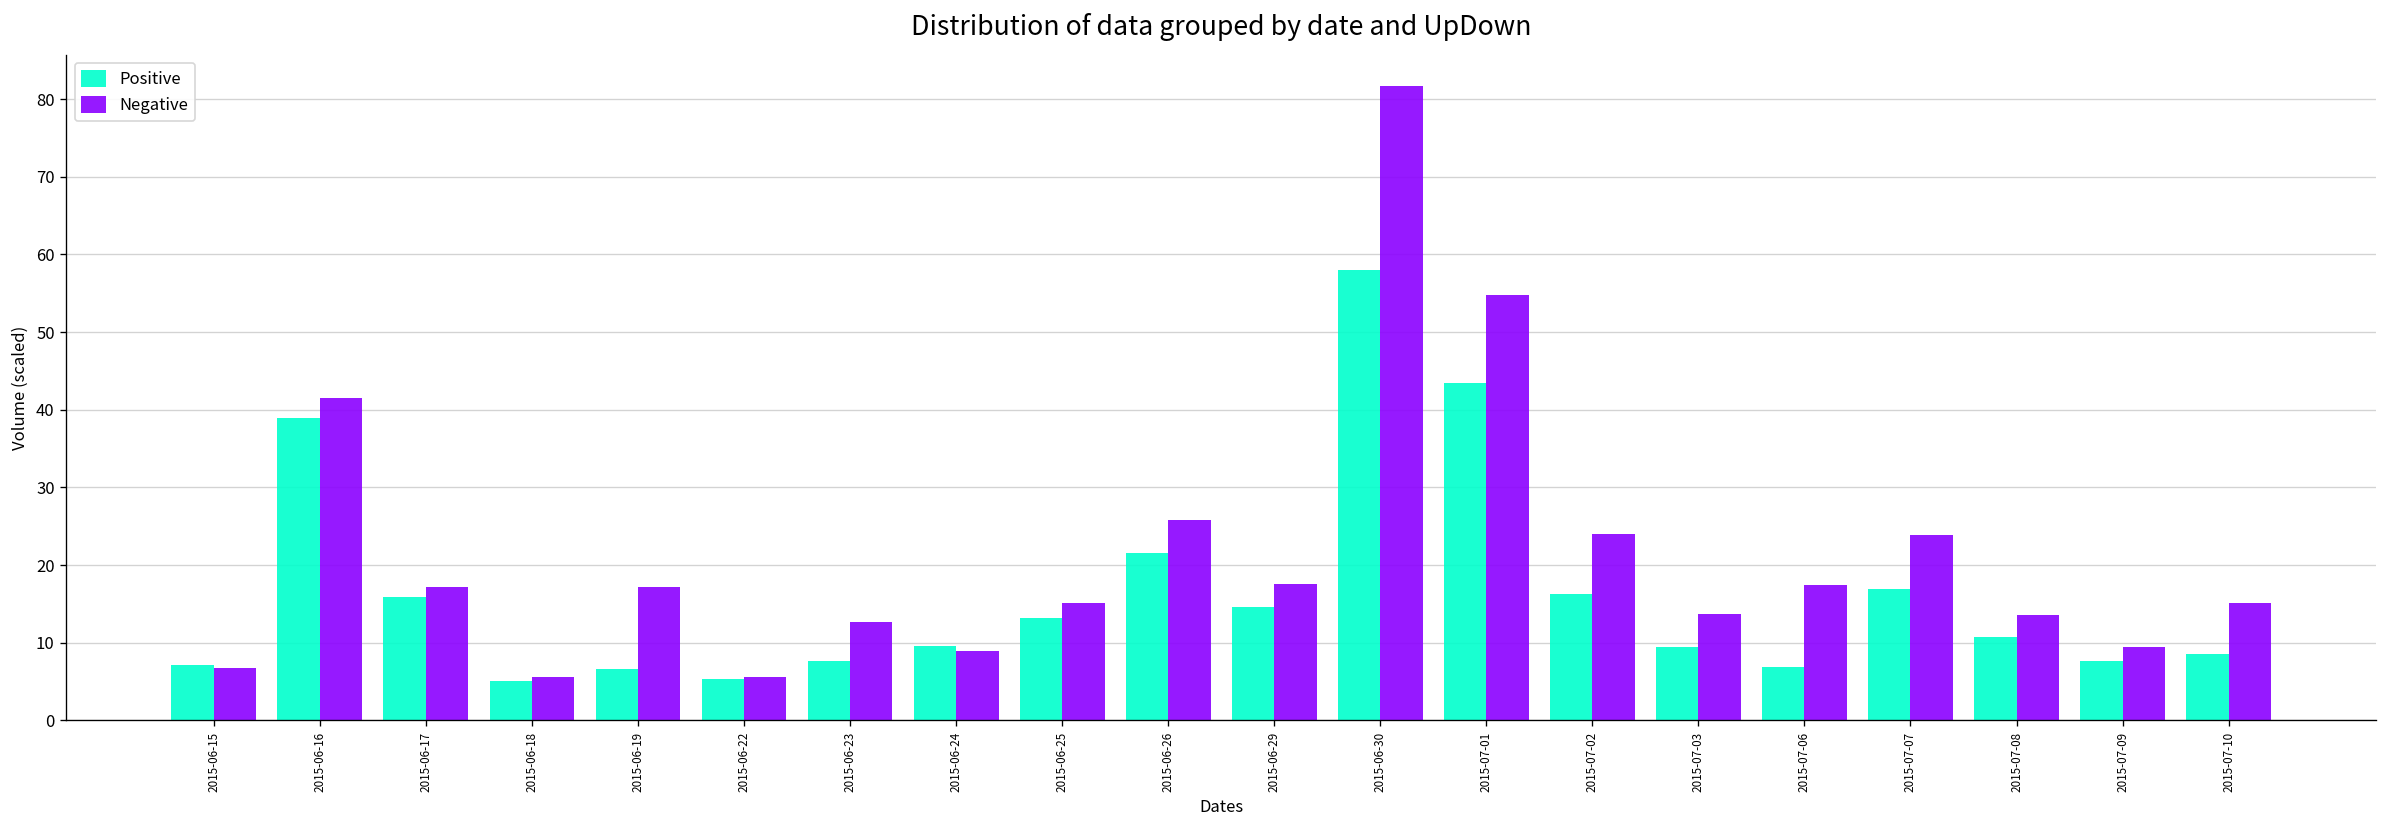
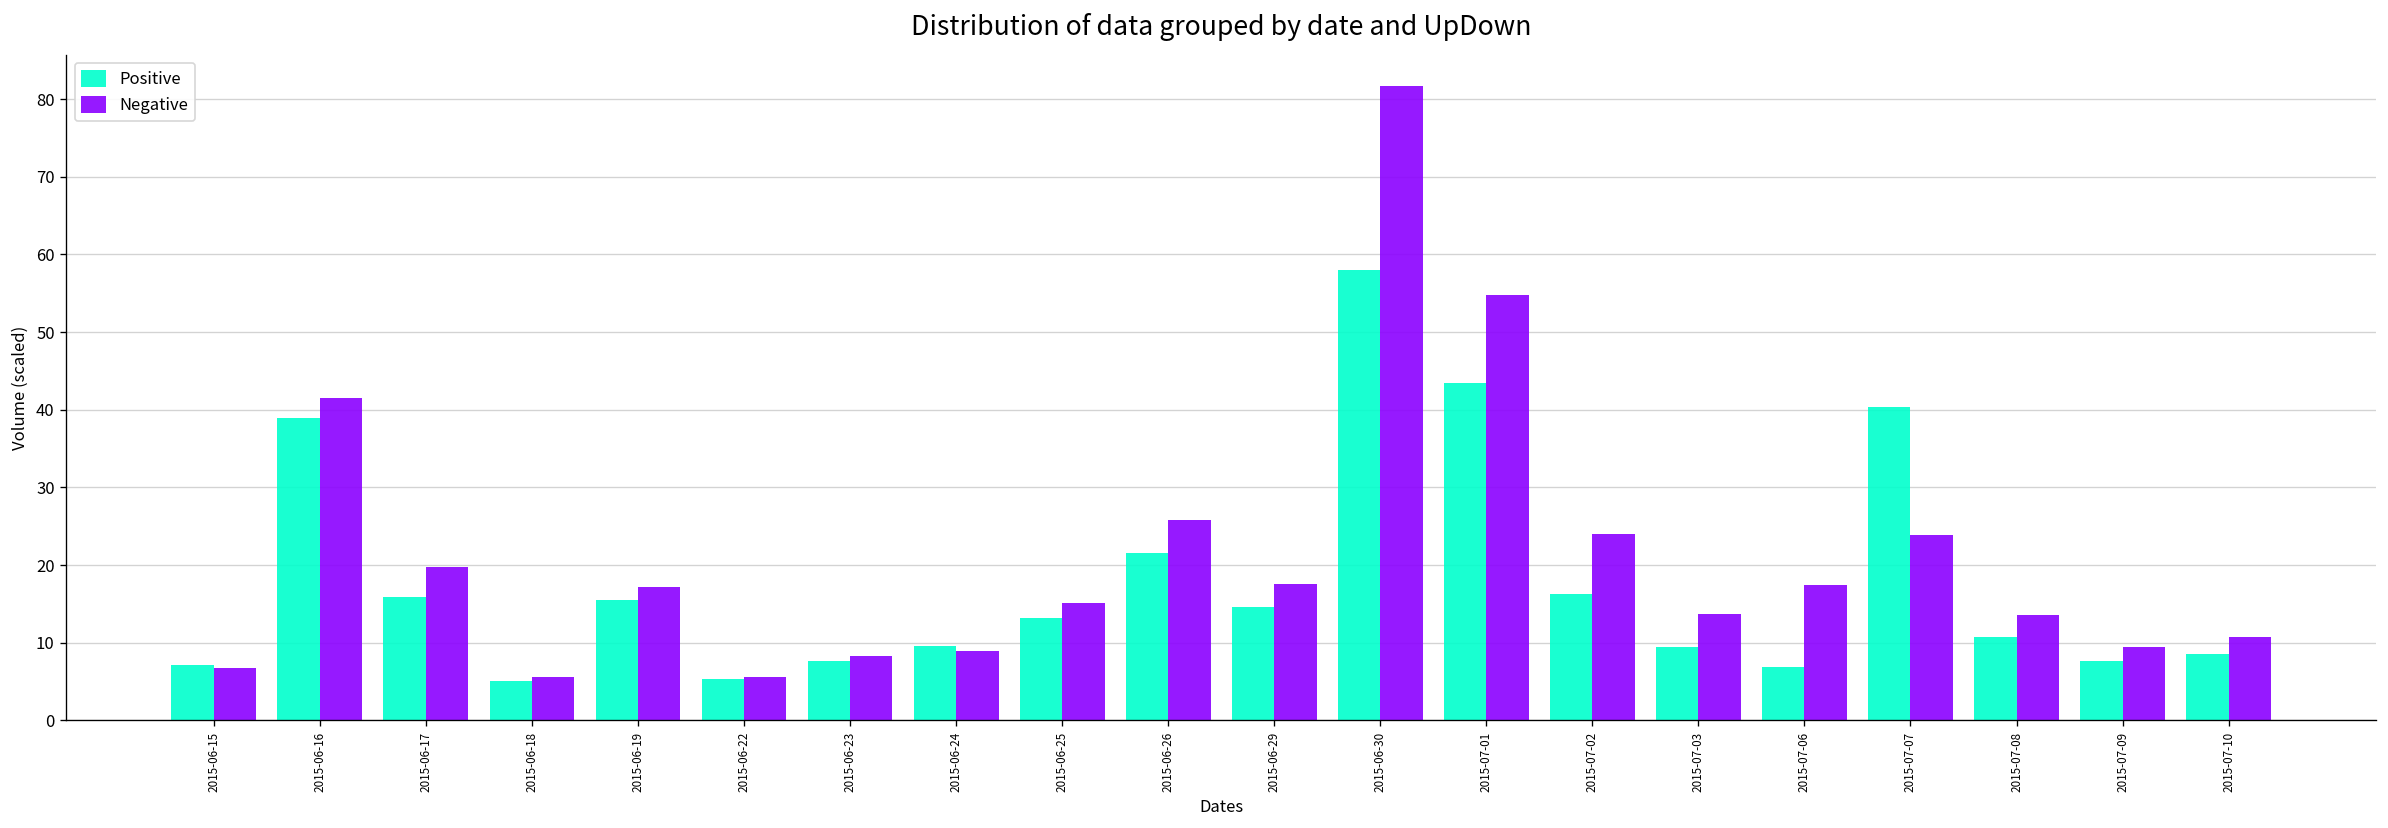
  {
    "Positive": {
      "2015-06-15": 7,
      "2015-06-16": 39,
      "2015-06-17": 16,
      "2015-06-18": 5,
-     "2015-06-19": 7,
+     "2015-06-19": 16,
      "2015-06-22": 5,
      "2015-06-23": 8,
      "2015-06-24": 10,
      "2015-06-25": 13,
      "2015-06-26": 22,
      "2015-06-29": 15,
      "2015-06-30": 58,
      "2015-07-01": 43,
      "2015-07-02": 16,
      "2015-07-03": 9,
      "2015-07-06": 7,
-     "2015-07-07": 17,
+     "2015-07-07": 40,
      "2015-07-08": 11,
      "2015-07-09": 8,
      "2015-07-10": 8
    },
    "Negative": {
      "2015-06-15": 7,
      "2015-06-16": 42,
-     "2015-06-17": 17,
+     "2015-06-17": 20,
      "2015-06-18": 6,
      "2015-06-19": 17,
      "2015-06-22": 6,
-     "2015-06-23": 13,
+     "2015-06-23": 8,
      "2015-06-24": 9,
      "2015-06-25": 15,
      "2015-06-26": 26,
      "2015-06-29": 18,
      "2015-06-30": 82,
      "2015-07-01": 55,
      "2015-07-02": 24,
      "2015-07-03": 14,
      "2015-07-06": 17,
      "2015-07-07": 24,
      "2015-07-08": 14,
      "2015-07-09": 9,
-     "2015-07-10": 15
+     "2015-07-10": 11
    }
  }
